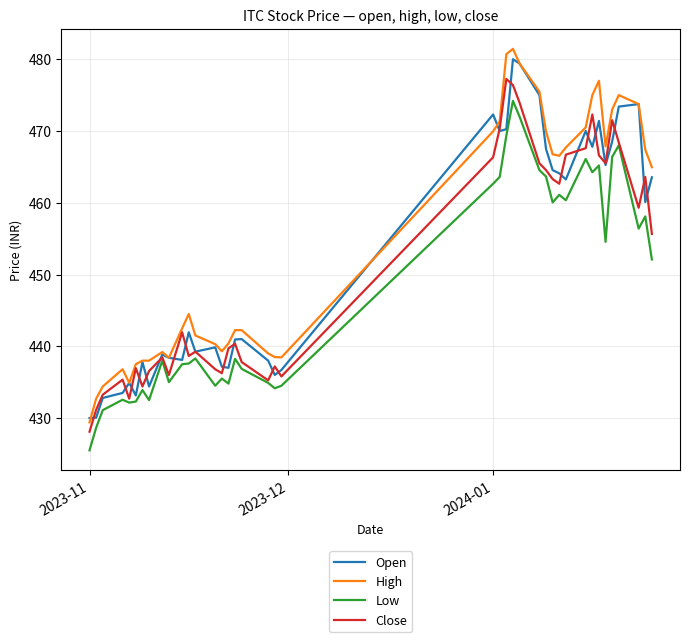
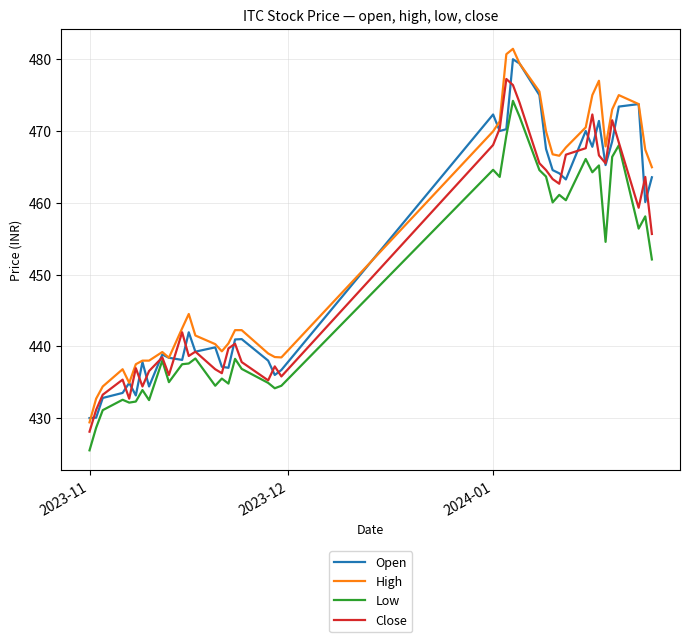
  {
    "Open": {
      "2023-11": 430,
      "2024-01": 472
    },
    "High": {
      "2023-11": 429,
      "2024-01": 470
    },
    "Low": {
      "2023-11": 426,
-     "2024-01": 463
+     "2024-01": 465
    },
    "Close": {
      "2023-11": 428,
-     "2024-01": 466
+     "2024-01": 468
    }
  }
